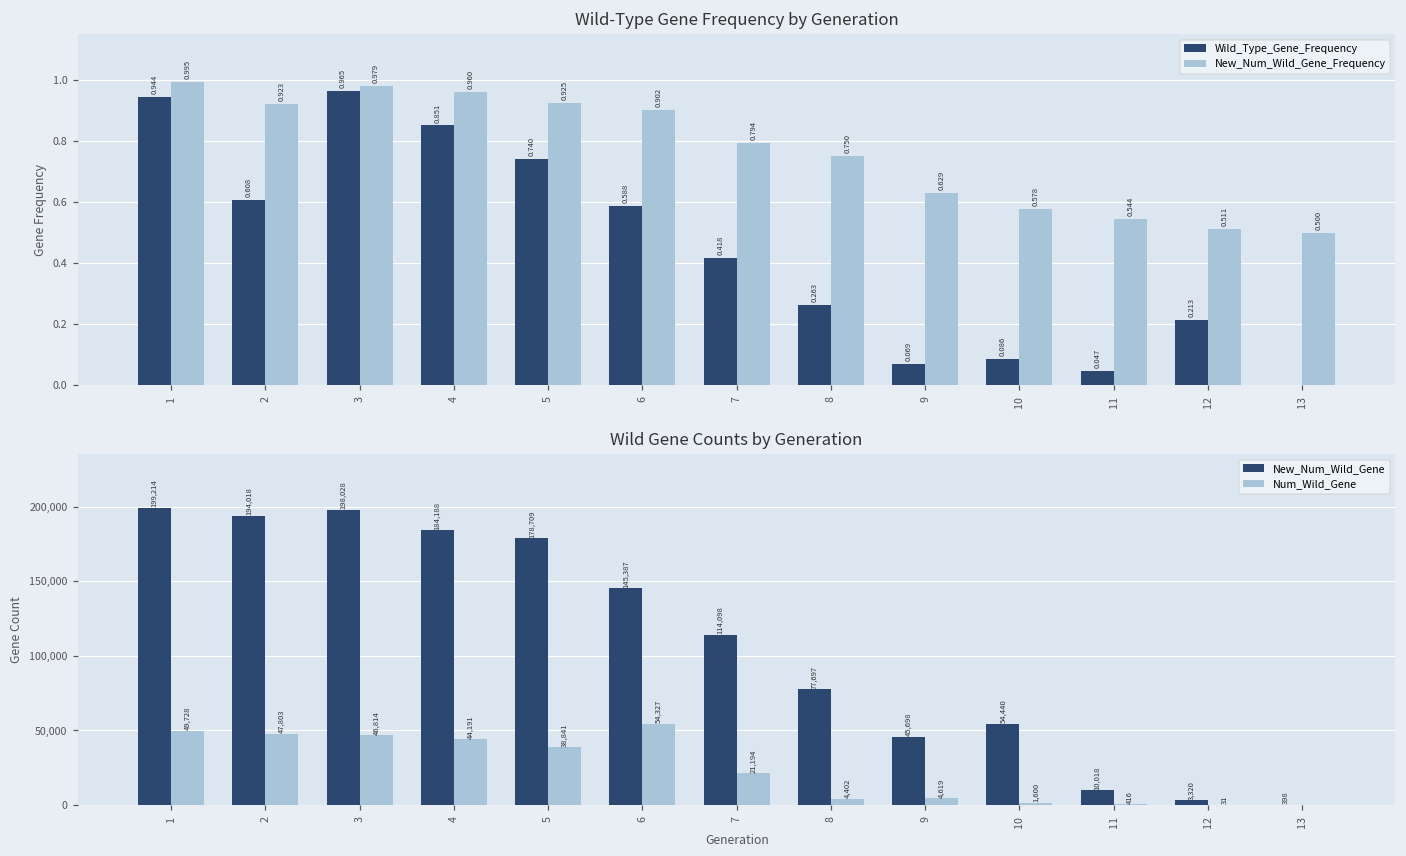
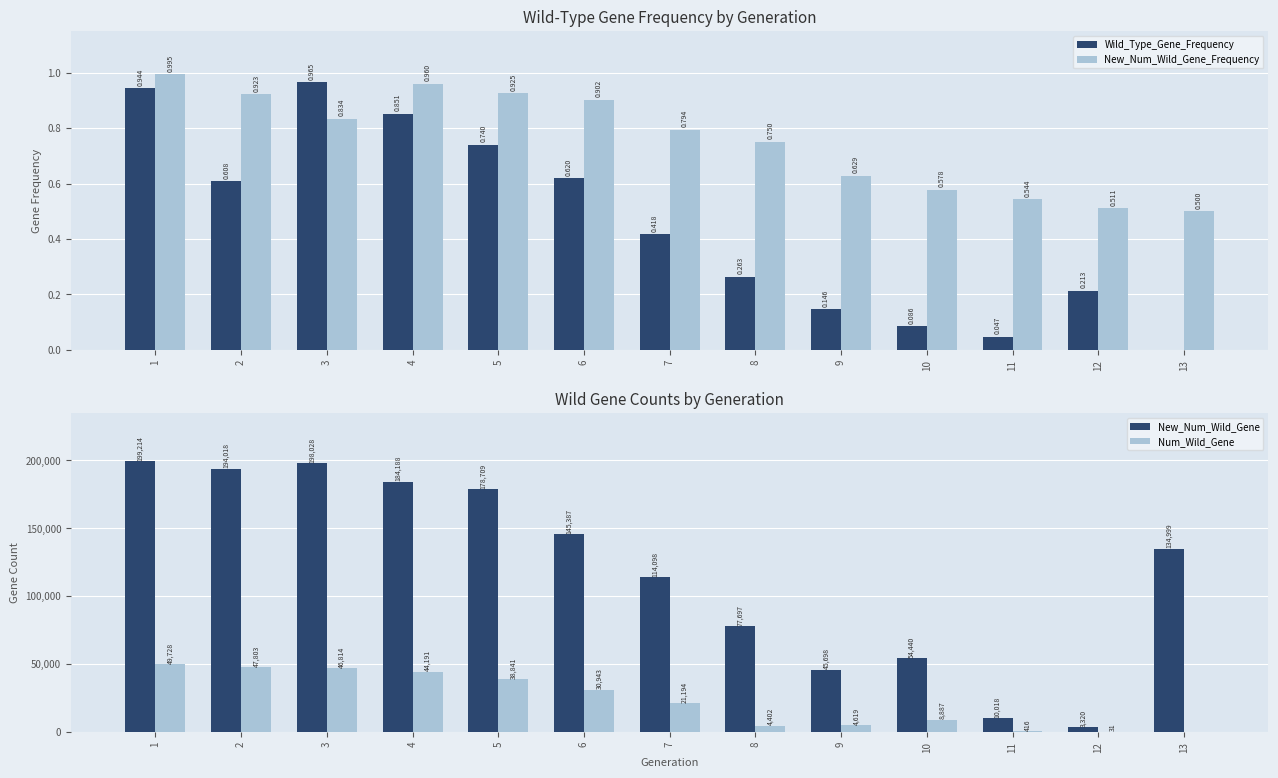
  {
    "Wild-Type Gene Frequency by Generation": {
      "Wild_Type_Gene_Frequency": {
        "1": "0.944",
        "2": "0.608",
        "3": "0.965",
        "4": "0.851",
        "5": "0.740",
-       "6": "0.588",
+       "6": "0.620",
        "7": "0.418",
        "8": "0.263",
-       "9": "0.069",
+       "9": "0.146",
        "10": "0.086",
        "11": "0.047",
        "12": "0.213"
      },
      "New_Num_Wild_Gene_Frequency": {
        "1": "0.995",
        "2": "0.923",
-       "3": "0.979",
+       "3": "0.834",
        "4": "0.960",
        "5": "0.925",
        "6": "0.902",
        "7": "0.794",
        "8": "0.750",
        "9": "0.629",
        "10": "0.578",
        "11": "0.544",
        "12": "0.511",
        "13": "0.500"
      }
    },
    "Wild Gene Counts by Generation": {
      "New_Num_Wild_Gene": {
        "1": "199,214",
        "2": "194,018",
        "3": "198,028",
        "4": "184,188",
        "5": "178,709",
        "6": "145,387",
        "7": "114,098",
        "8": "77,697",
        "9": "45,698",
        "10": "54,440",
        "11": "10,018",
        "12": "3,320",
-       "13": "398"
+       "13": "134,999"
      },
      "Num_Wild_Gene": {
        "1": "49,728",
        "2": "47,803",
        "3": "46,814",
        "4": "44,191",
        "5": "38,841",
-       "6": "54,327",
+       "6": "30,943",
        "7": "21,194",
        "8": "4,402",
        "9": "4,619",
-       "10": "1,600",
+       "10": "8,887",
        "11": "416",
        "12": "31"
      }
    }
  }
